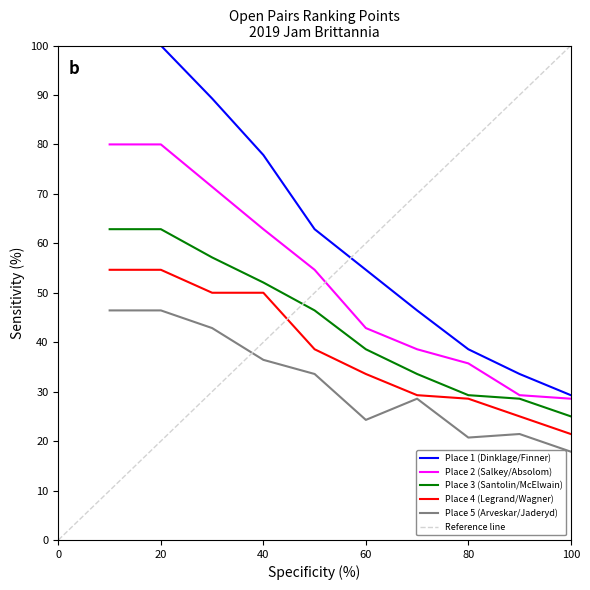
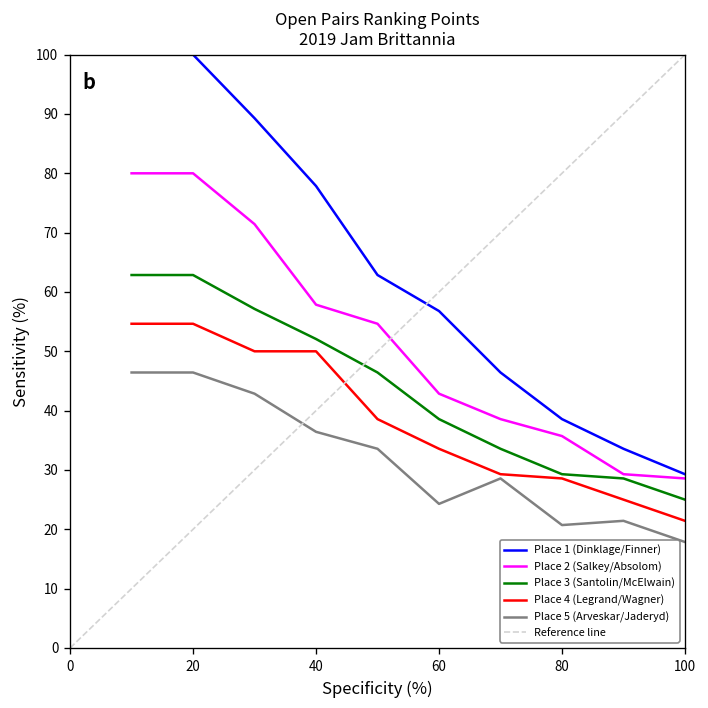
  {
    "Place 1 (Dinklage/Finner)": {
      "20": 100,
      "40": 78,
-     "60": 55,
+     "60": 57,
      "80": 39,
      "100": 29
    },
    "Place 2 (Salkey/Absolom)": {
      "20": 80,
-     "40": 63,
+     "40": 58,
      "60": 43,
      "80": 36,
      "100": 29
    },
    "Place 3 (Santolin/McElwain)": {
      "20": 63,
      "40": 52,
      "60": 39,
      "80": 29,
      "100": 25
    },
    "Place 4 (Legrand/Wagner)": {
      "20": 55,
      "40": 50,
      "60": 34,
      "80": 29,
      "100": 21
    },
    "Place 5 (Arveskar/Jaderyd)": {
      "20": 46,
      "40": 36,
      "60": 24,
      "80": 21,
      "100": 18
    },
    "Reference line": {
      "0": 0,
      "100": 100
    }
  }
